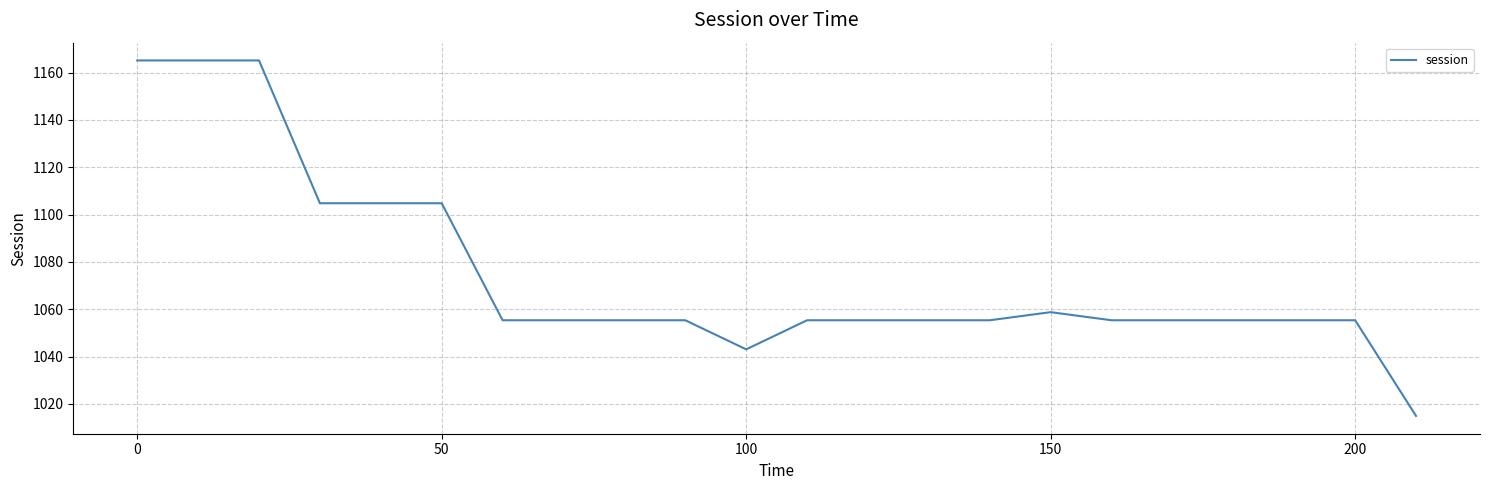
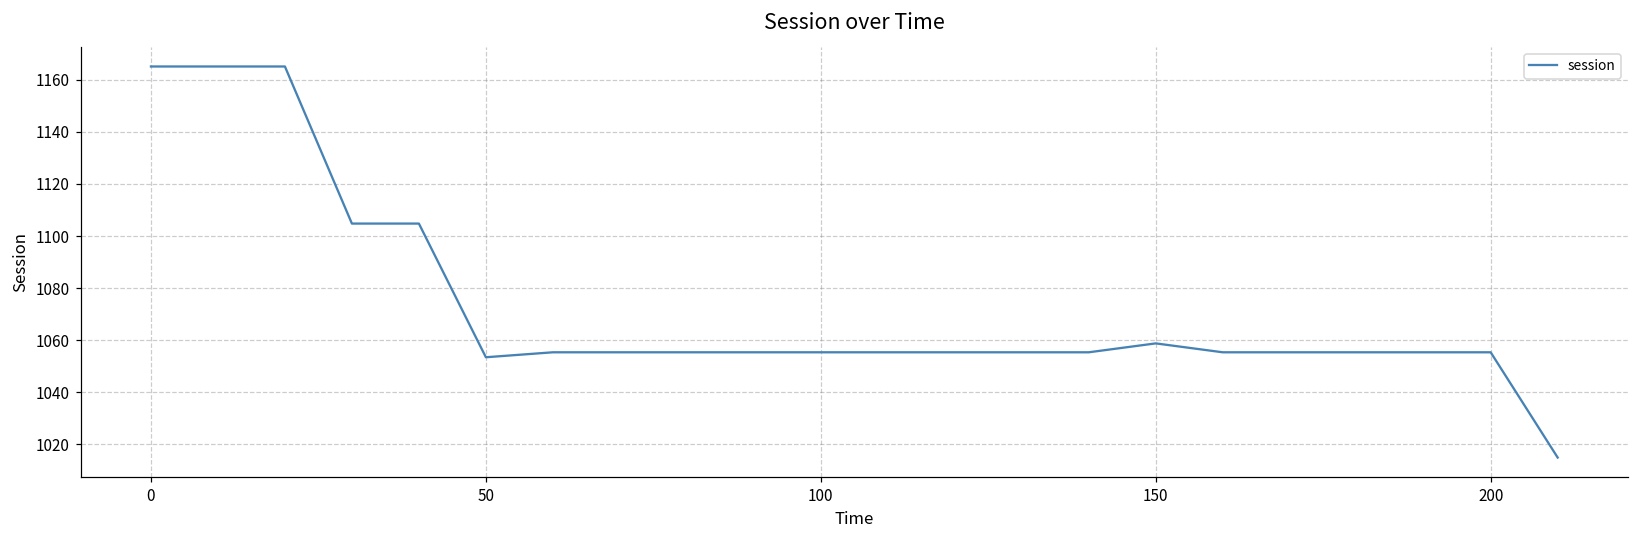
  {
    "0": 1165,
-   "50": 1105,
-   "100": 1043,
+   "50": 1053,
+   "100": 1055,
    "150": 1059,
    "200": 1055
  }
